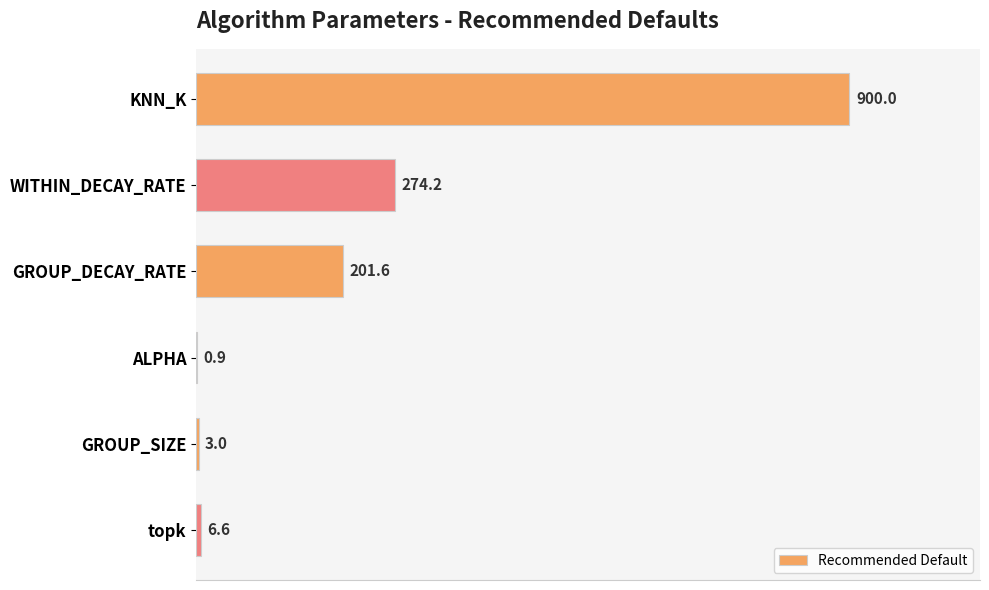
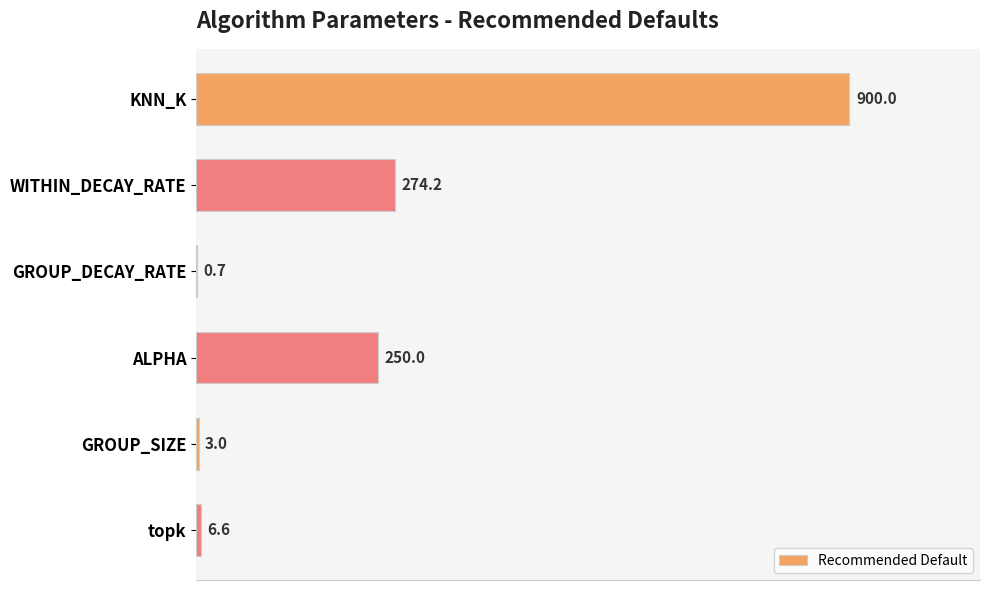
  {
    "KNN_K": 900.0,
    "WITHIN_DECAY_RATE": 274.2,
-   "GROUP_DECAY_RATE": 201.6,
-   "ALPHA": 0.9,
+   "GROUP_DECAY_RATE": 0.7,
+   "ALPHA": 250.0,
    "GROUP_SIZE": 3.0,
    "topk": 6.6
  }
